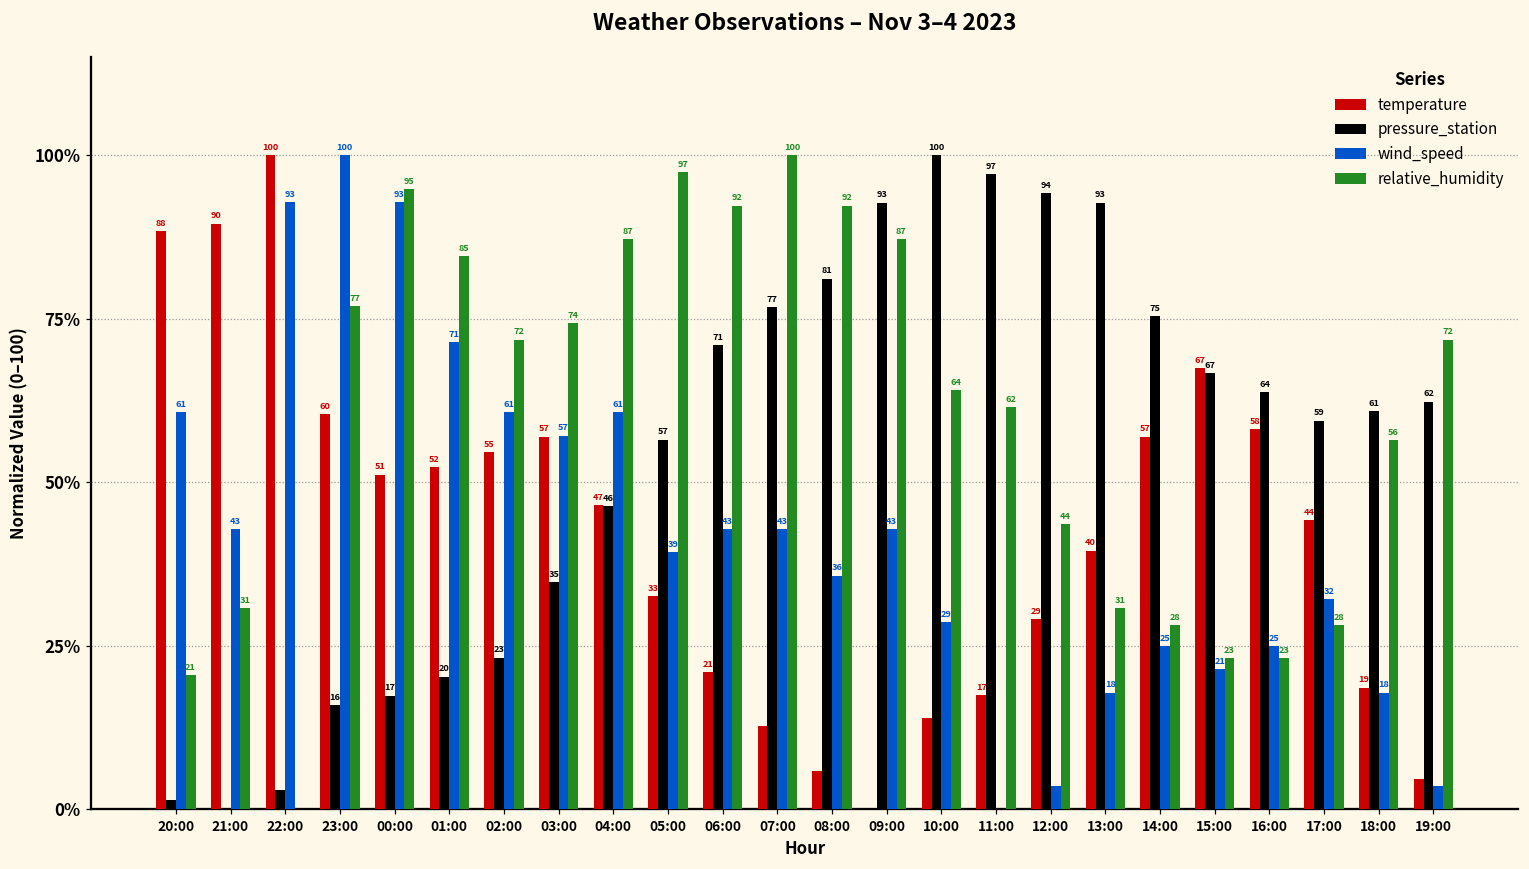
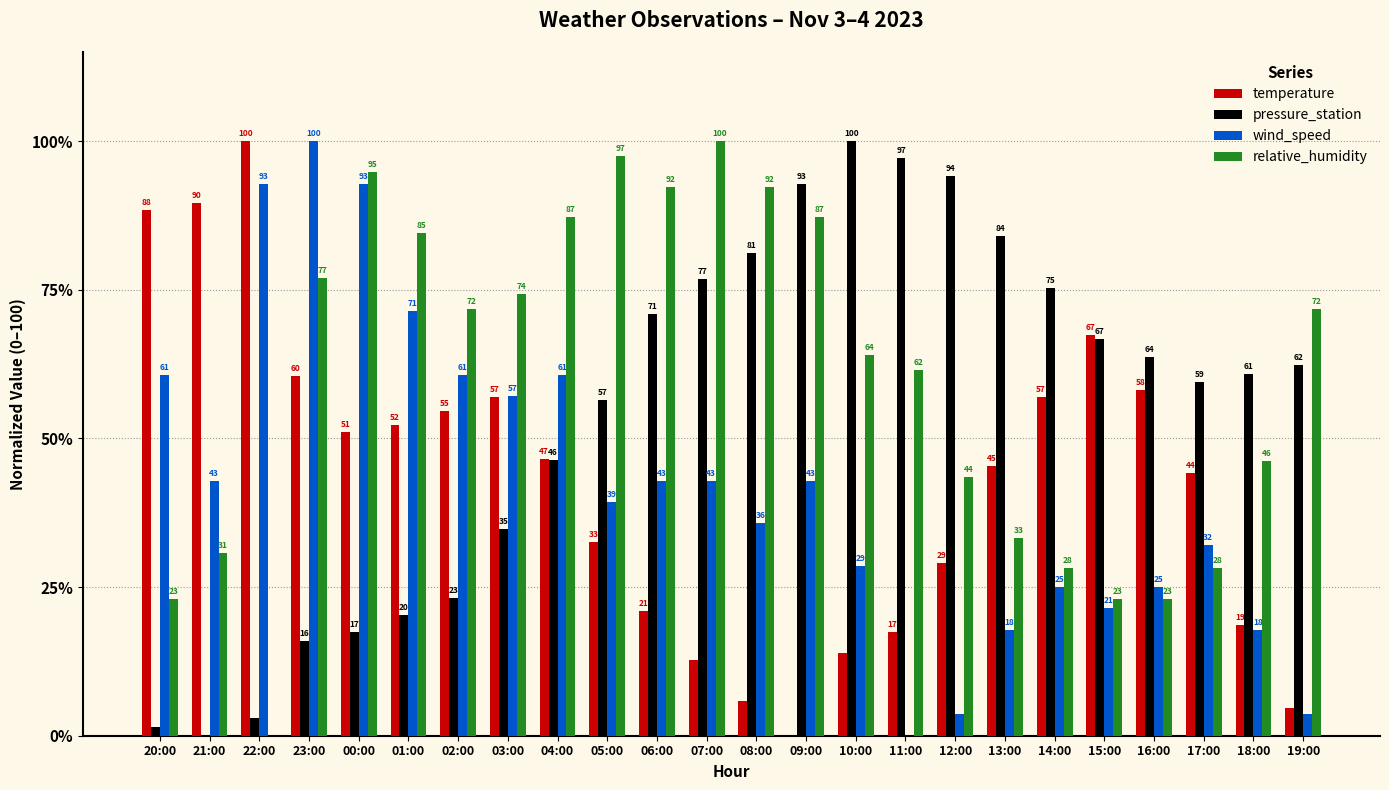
  {
    "temperature": {
      "20:00": 88,
      "21:00": 90,
      "22:00": 100,
      "23:00": 60,
      "00:00": 51,
      "01:00": 52,
      "02:00": 55,
      "03:00": 57,
      "04:00": 47,
      "05:00": 33,
      "06:00": 21,
      "11:00": 17,
      "12:00": 29,
-     "13:00": 40,
+     "13:00": 45,
      "14:00": 57,
      "15:00": 67,
      "16:00": 58,
      "17:00": 44,
      "18:00": 19
    },
    "pressure_station": {
      "23:00": 16,
      "00:00": 17,
      "01:00": 20,
      "02:00": 23,
      "03:00": 35,
      "04:00": 46,
      "05:00": 57,
      "06:00": 71,
      "07:00": 77,
      "08:00": 81,
      "09:00": 93,
      "10:00": 100,
      "11:00": 97,
      "12:00": 94,
-     "13:00": 93,
+     "13:00": 84,
      "14:00": 75,
      "15:00": 67,
      "16:00": 64,
      "17:00": 59,
      "18:00": 61,
      "19:00": 62
    },
    "wind_speed": {
      "20:00": 61,
      "21:00": 43,
      "22:00": 93,
      "23:00": 100,
      "00:00": 93,
      "01:00": 71,
      "02:00": 61,
      "03:00": 57,
      "04:00": 61,
      "05:00": 39,
      "06:00": 43,
      "07:00": 43,
      "08:00": 36,
      "09:00": 43,
      "10:00": 29,
      "13:00": 18,
      "14:00": 25,
      "15:00": 21,
      "16:00": 25,
      "17:00": 32,
      "18:00": 18
    },
    "relative_humidity": {
-     "20:00": 21,
+     "20:00": 23,
      "21:00": 31,
      "23:00": 77,
      "00:00": 95,
      "01:00": 85,
      "02:00": 72,
      "03:00": 74,
      "04:00": 87,
      "05:00": 97,
      "06:00": 92,
      "07:00": 100,
      "08:00": 92,
      "09:00": 87,
      "10:00": 64,
      "11:00": 62,
      "12:00": 44,
-     "13:00": 31,
+     "13:00": 33,
      "14:00": 28,
      "15:00": 23,
      "16:00": 23,
      "17:00": 28,
-     "18:00": 56,
+     "18:00": 46,
      "19:00": 72
    }
  }
